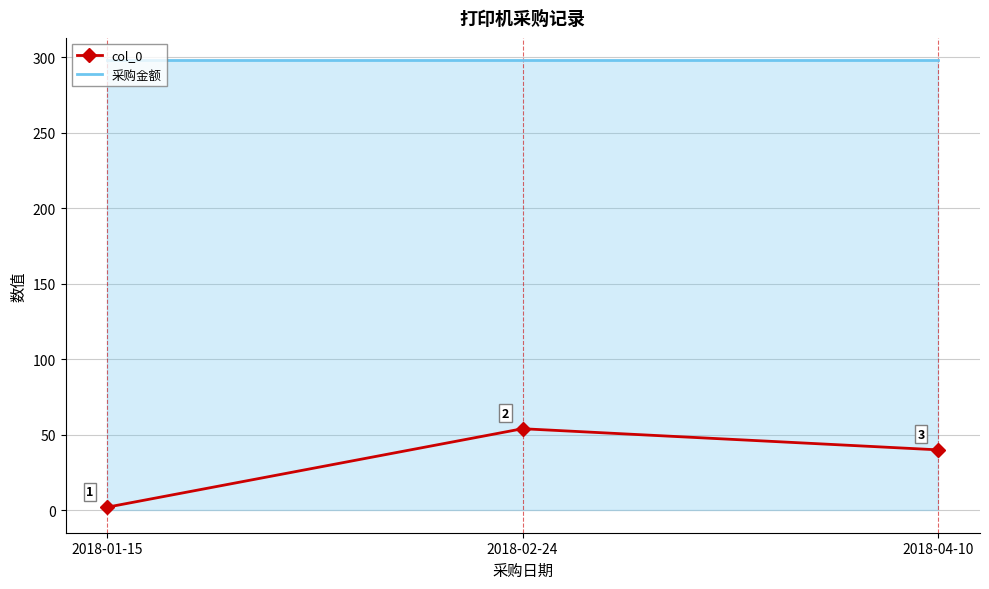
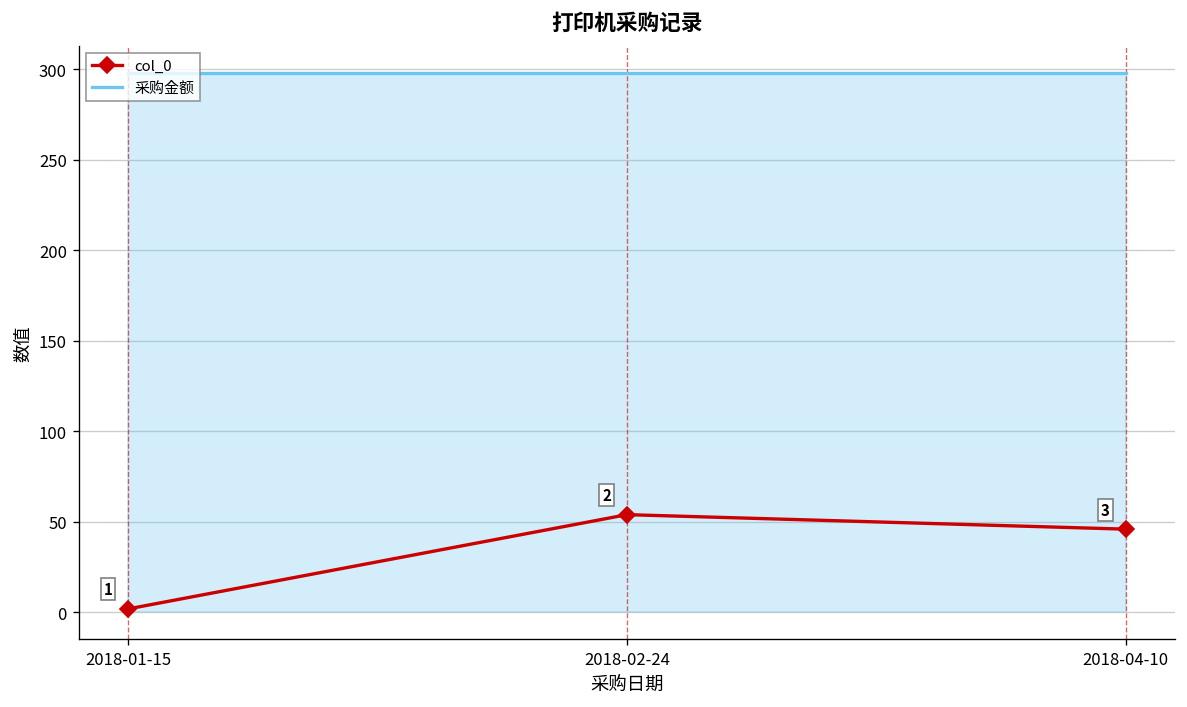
  {
    "col_0": {
-     "2018-04-10": 40
+     "2018-04-10": 46
    },
    "采购金额": {
      "2018-02-24": 298,
      "2018-04-10": 298
    }
  }
